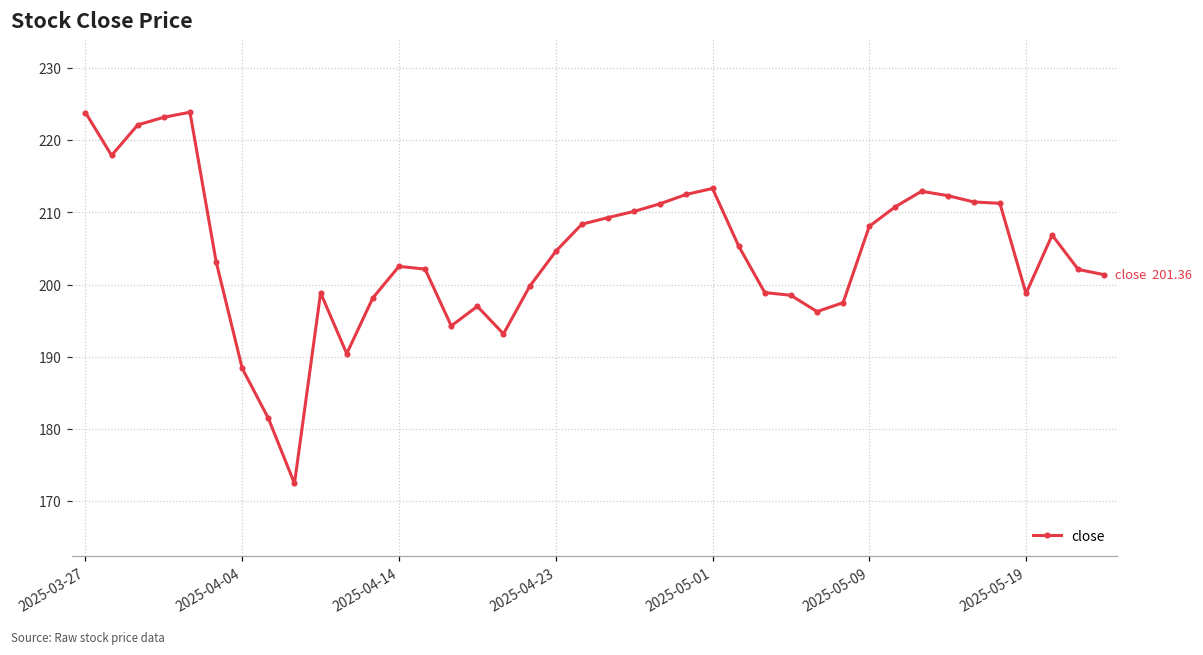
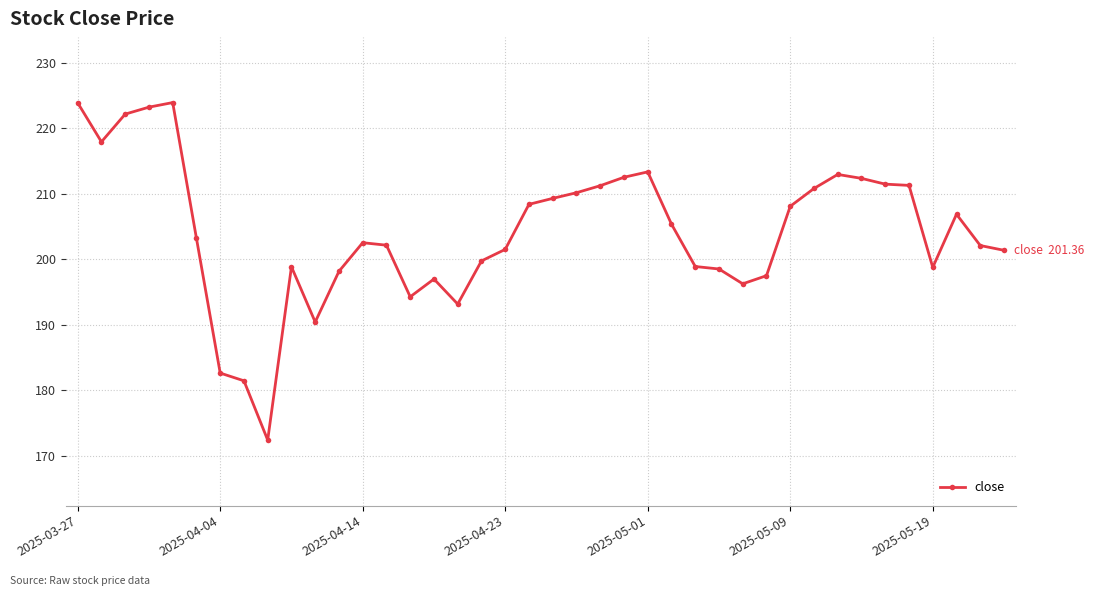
  {
    "2025-03-27": 224,
-   "2025-04-04": 188,
+   "2025-04-04": 183,
    "2025-04-14": 203,
-   "2025-04-23": 205,
+   "2025-04-23": 202,
    "2025-05-01": 213,
    "2025-05-09": 208,
    "2025-05-19": 199
  }
